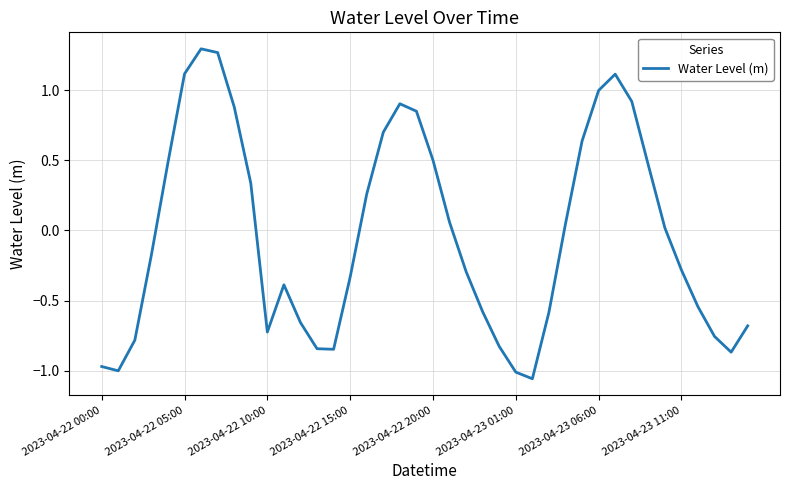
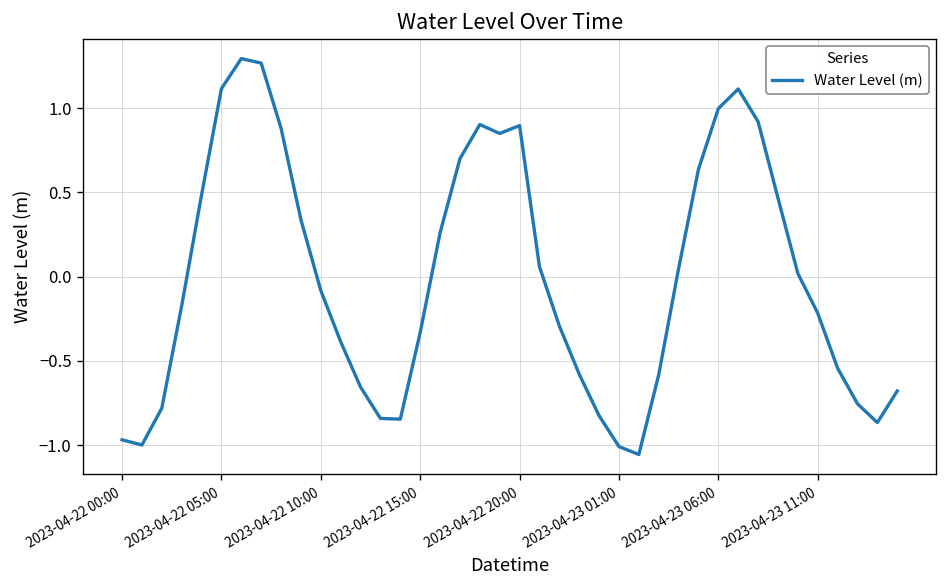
  {
    "2023-04-22 00:00": -0.97,
    "2023-04-22 05:00": 1.12,
-   "2023-04-22 10:00": -0.72,
+   "2023-04-22 10:00": -0.08,
    "2023-04-22 15:00": -0.33,
-   "2023-04-22 20:00": 0.50,
+   "2023-04-22 20:00": 0.90,
    "2023-04-23 01:00": -1.01,
    "2023-04-23 06:00": 1.00,
-   "2023-04-23 11:00": -0.28
+   "2023-04-23 11:00": -0.22
  }
